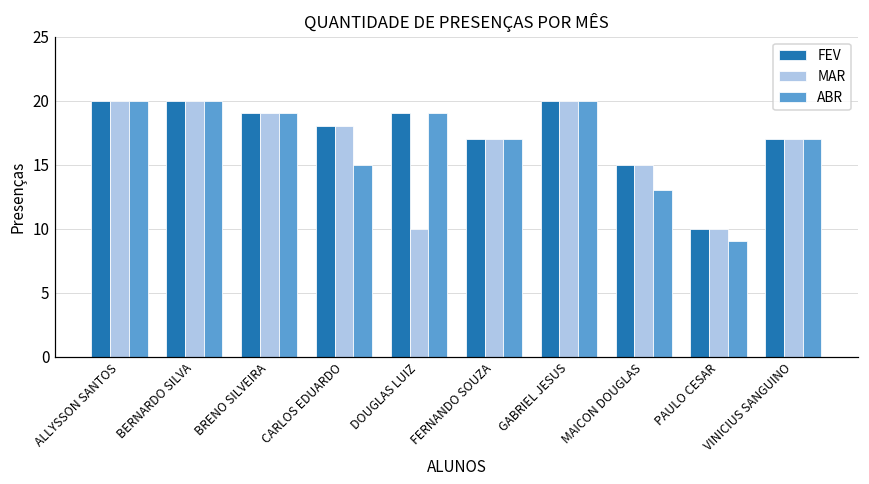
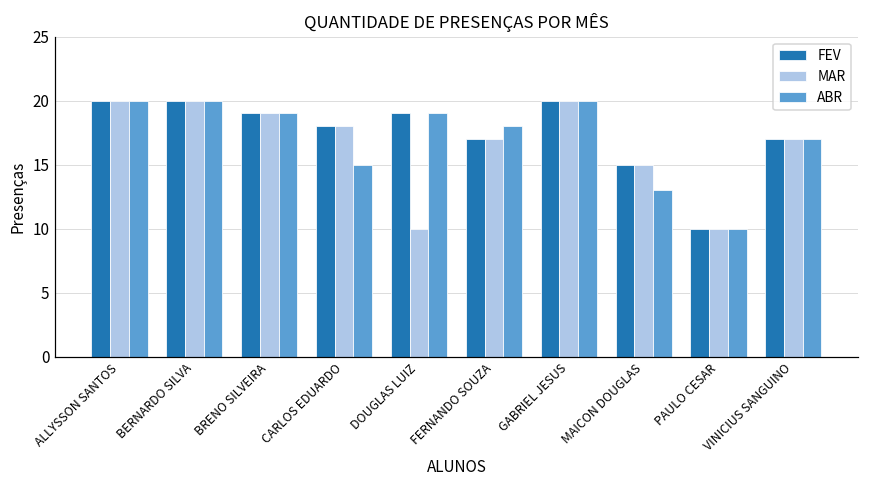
  {
    "FEV": {
      "ALLYSSON SANTOS": 20,
      "BERNARDO SILVA": 20,
      "BRENO SILVEIRA": 19,
      "CARLOS EDUARDO": 18,
      "DOUGLAS LUIZ": 19,
      "FERNANDO SOUZA": 17,
      "GABRIEL JESUS": 20,
      "MAICON DOUGLAS": 15,
      "PAULO CESAR": 10,
      "VINICIUS SANGUINO": 17
    },
    "MAR": {
      "ALLYSSON SANTOS": 20,
      "BERNARDO SILVA": 20,
      "BRENO SILVEIRA": 19,
      "CARLOS EDUARDO": 18,
      "DOUGLAS LUIZ": 10,
      "FERNANDO SOUZA": 17,
      "GABRIEL JESUS": 20,
      "MAICON DOUGLAS": 15,
      "PAULO CESAR": 10,
      "VINICIUS SANGUINO": 17
    },
    "ABR": {
      "ALLYSSON SANTOS": 20,
      "BERNARDO SILVA": 20,
      "BRENO SILVEIRA": 19,
      "CARLOS EDUARDO": 15,
      "DOUGLAS LUIZ": 19,
-     "FERNANDO SOUZA": 17,
+     "FERNANDO SOUZA": 18,
      "GABRIEL JESUS": 20,
      "MAICON DOUGLAS": 13,
-     "PAULO CESAR": 9,
+     "PAULO CESAR": 10,
      "VINICIUS SANGUINO": 17
    }
  }
